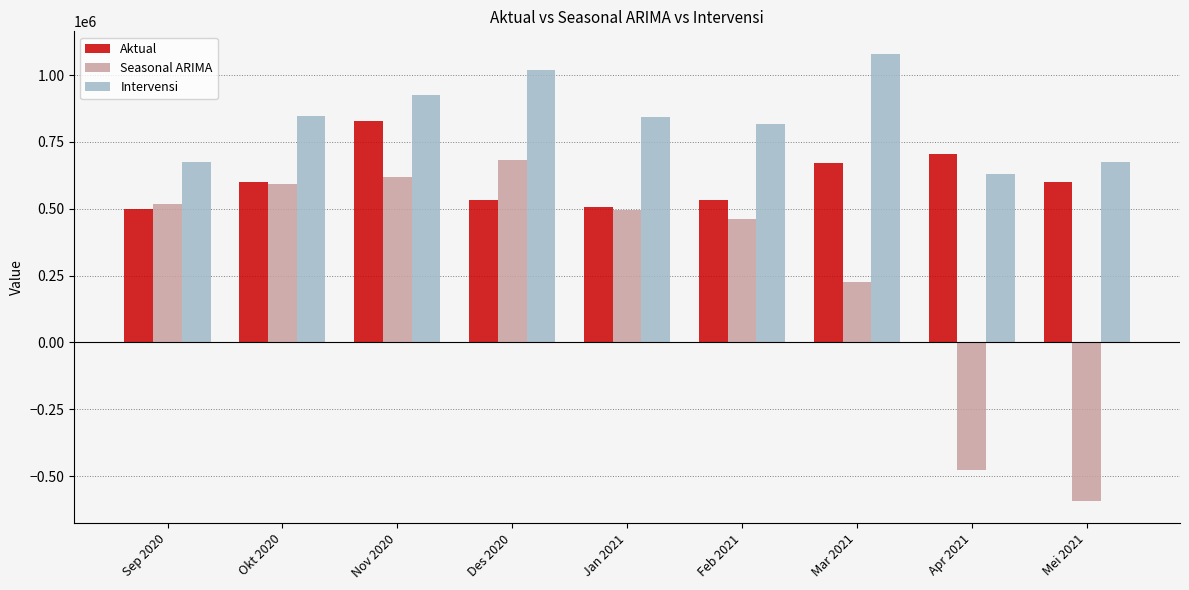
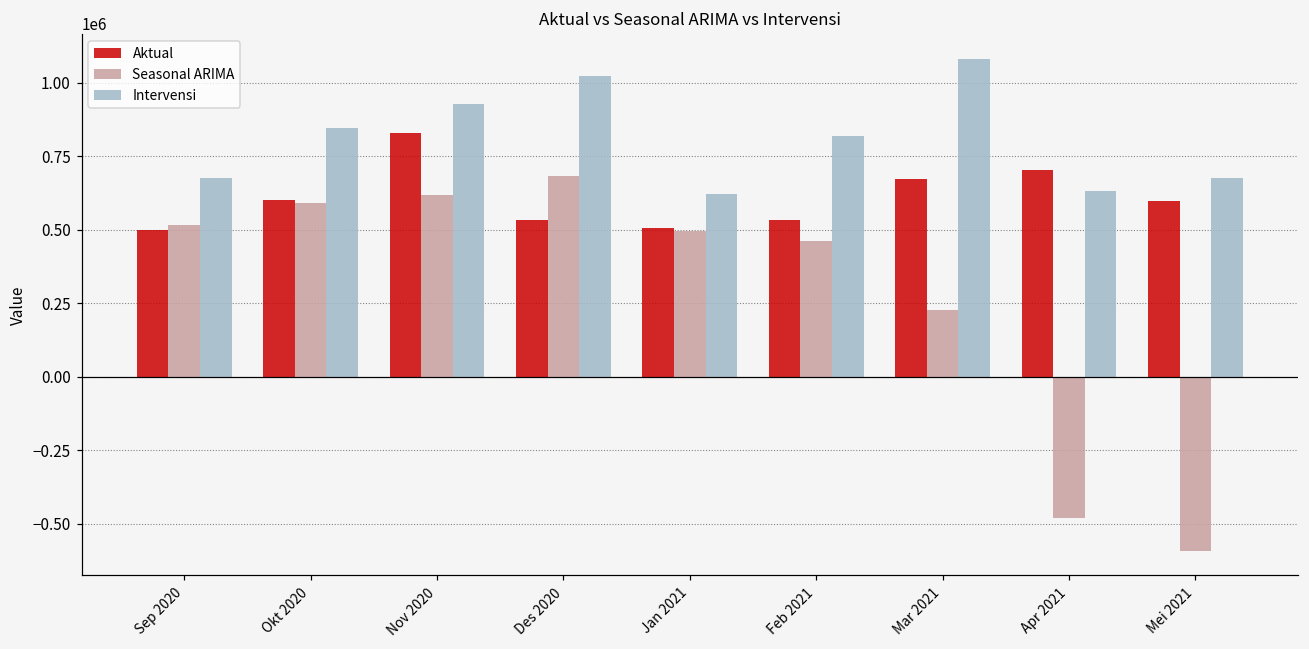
  {
    "Aktual": {
      "Sep 2020": 500000,
      "Okt 2020": 600000,
      "Nov 2020": 830000,
      "Des 2020": 530000,
      "Jan 2021": 510000,
      "Feb 2021": 530000,
      "Mar 2021": 670000,
      "Apr 2021": 700000,
      "Mei 2021": 600000
    },
    "Seasonal ARIMA": {
      "Sep 2020": 520000,
      "Okt 2020": 590000,
      "Nov 2020": 620000,
      "Des 2020": 680000,
      "Jan 2021": 500000,
      "Feb 2021": 460000,
      "Mar 2021": 230000,
      "Apr 2021": -480000,
      "Mei 2021": -590000
    },
    "Intervensi": {
      "Sep 2020": 680000,
      "Okt 2020": 850000,
      "Nov 2020": 930000,
      "Des 2020": 1020000,
-     "Jan 2021": 840000,
+     "Jan 2021": 620000,
      "Feb 2021": 820000,
      "Mar 2021": 1080000,
      "Apr 2021": 630000,
      "Mei 2021": 670000
    }
  }
